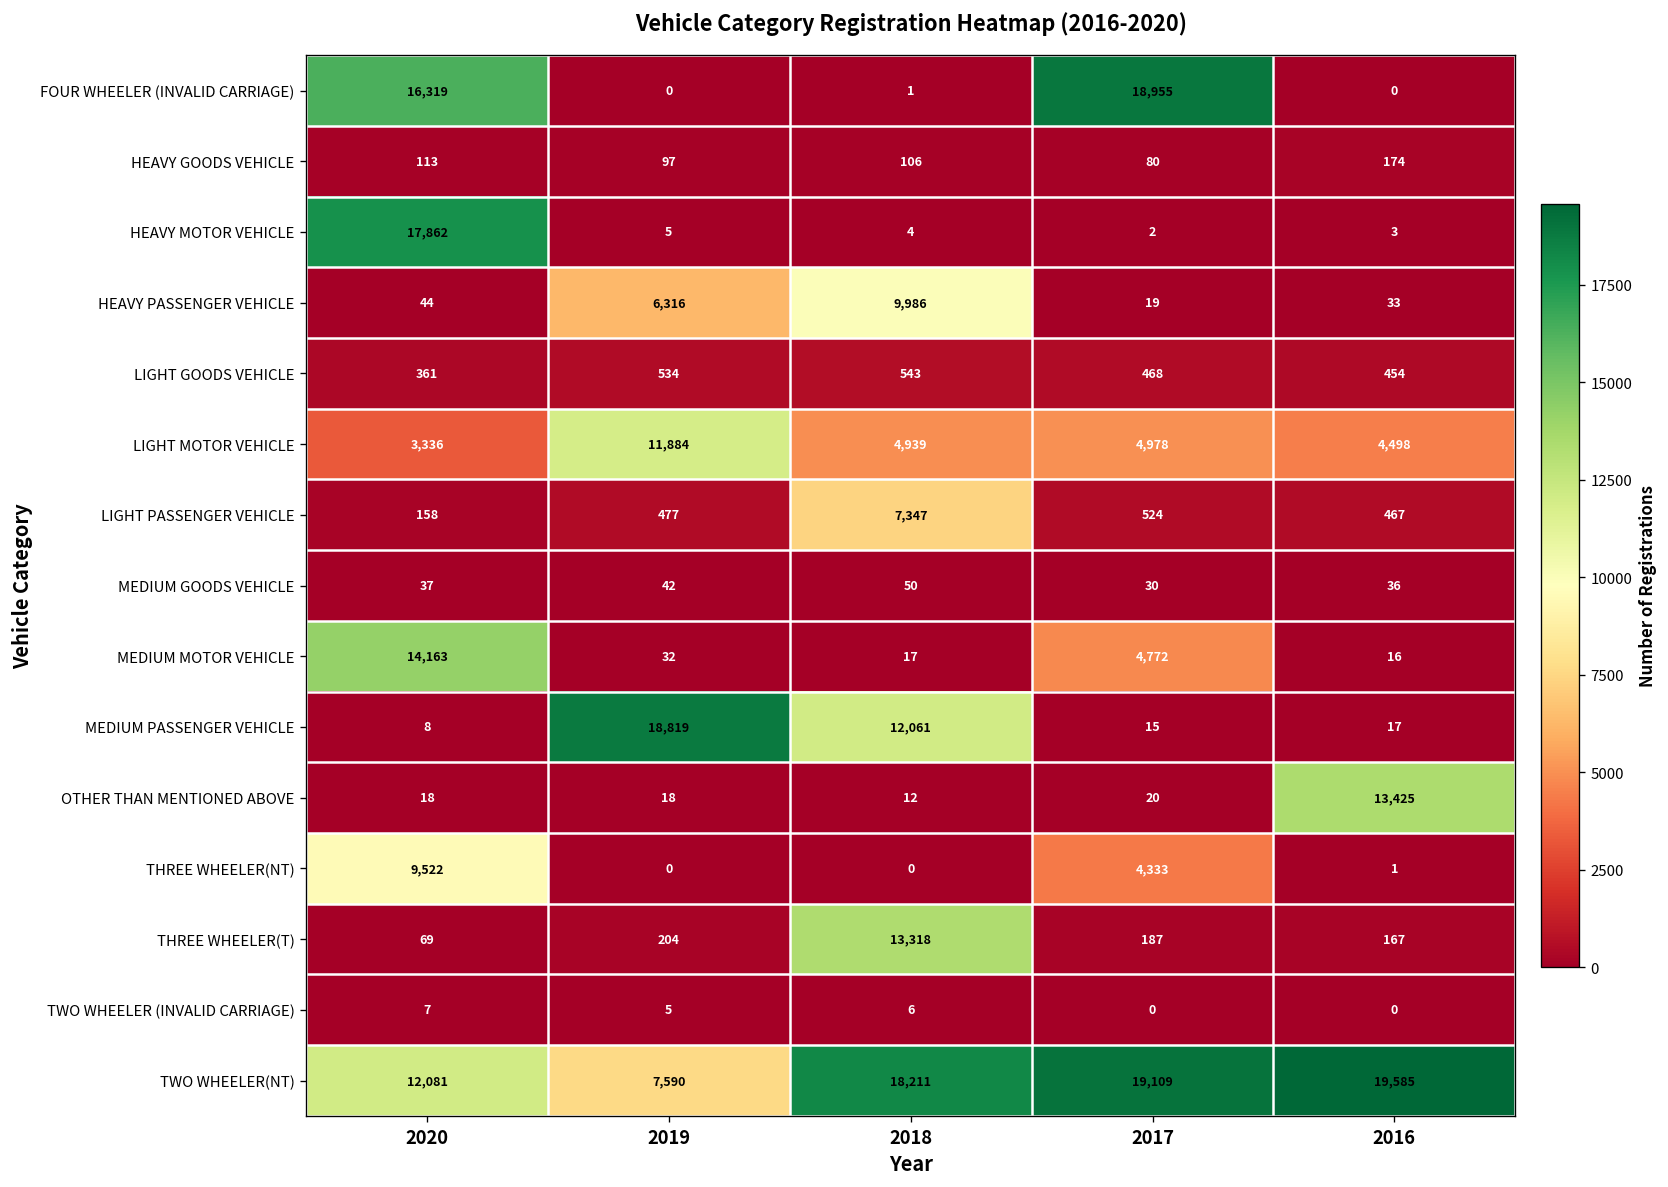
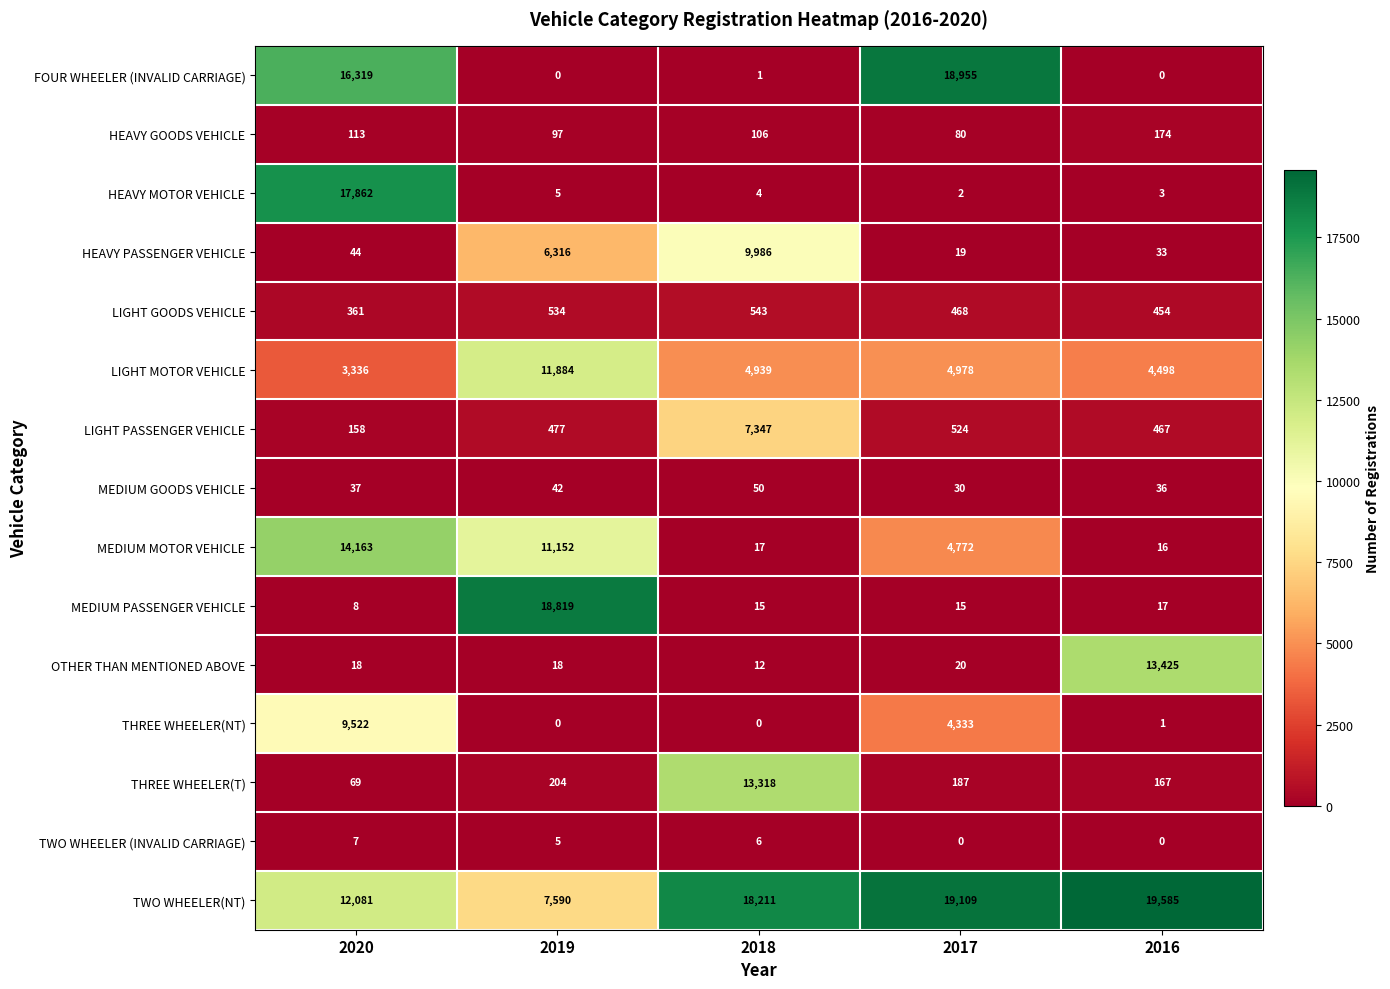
  {
    "FOUR WHEELER (INVALID CARRIAGE)": {
      "2020": "16,319",
      "2019": "0",
      "2018": "1",
      "2017": "18,955",
      "2016": "0"
    },
    "HEAVY GOODS VEHICLE": {
      "2020": "113",
      "2019": "97",
      "2018": "106",
      "2017": "80",
      "2016": "174"
    },
    "HEAVY MOTOR VEHICLE": {
      "2020": "17,862",
      "2019": "5",
      "2018": "4",
      "2017": "2",
      "2016": "3"
    },
    "HEAVY PASSENGER VEHICLE": {
      "2020": "44",
      "2019": "6,316",
      "2018": "9,986",
      "2017": "19",
      "2016": "33"
    },
    "LIGHT GOODS VEHICLE": {
      "2020": "361",
      "2019": "534",
      "2018": "543",
      "2017": "468",
      "2016": "454"
    },
    "LIGHT MOTOR VEHICLE": {
      "2020": "3,336",
      "2019": "11,884",
      "2018": "4,939",
      "2017": "4,978",
      "2016": "4,498"
    },
    "LIGHT PASSENGER VEHICLE": {
      "2020": "158",
      "2019": "477",
      "2018": "7,347",
      "2017": "524",
      "2016": "467"
    },
    "MEDIUM GOODS VEHICLE": {
      "2020": "37",
      "2019": "42",
      "2018": "50",
      "2017": "30",
      "2016": "36"
    },
    "MEDIUM MOTOR VEHICLE": {
      "2020": "14,163",
-     "2019": "32",
+     "2019": "11,152",
      "2018": "17",
      "2017": "4,772",
      "2016": "16"
    },
    "MEDIUM PASSENGER VEHICLE": {
      "2020": "8",
      "2019": "18,819",
-     "2018": "12,061",
+     "2018": "15",
      "2017": "15",
      "2016": "17"
    },
    "OTHER THAN MENTIONED ABOVE": {
      "2020": "18",
      "2019": "18",
      "2018": "12",
      "2017": "20",
      "2016": "13,425"
    },
    "THREE WHEELER(NT)": {
      "2020": "9,522",
      "2019": "0",
      "2018": "0",
      "2017": "4,333",
      "2016": "1"
    },
    "THREE WHEELER(T)": {
      "2020": "69",
      "2019": "204",
      "2018": "13,318",
      "2017": "187",
      "2016": "167"
    },
    "TWO WHEELER (INVALID CARRIAGE)": {
      "2020": "7",
      "2019": "5",
      "2018": "6",
      "2017": "0",
      "2016": "0"
    },
    "TWO WHEELER(NT)": {
      "2020": "12,081",
      "2019": "7,590",
      "2018": "18,211",
      "2017": "19,109",
      "2016": "19,585"
    }
  }
